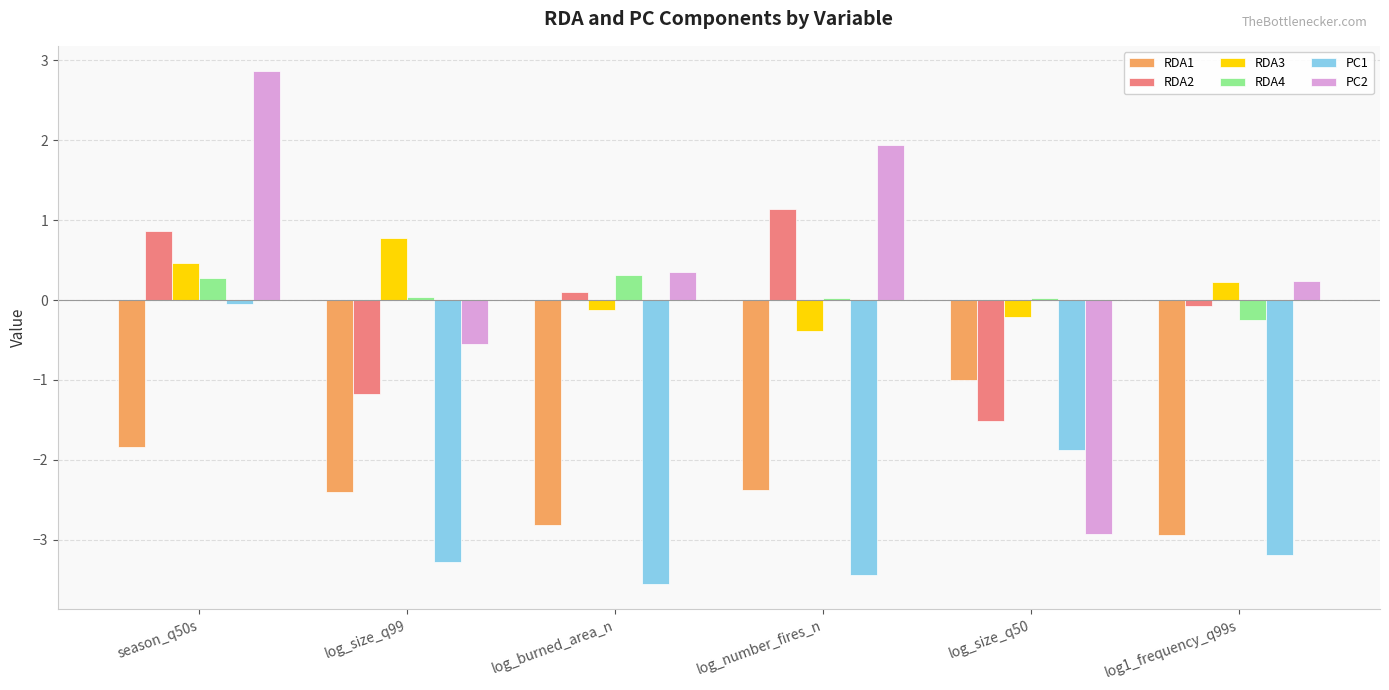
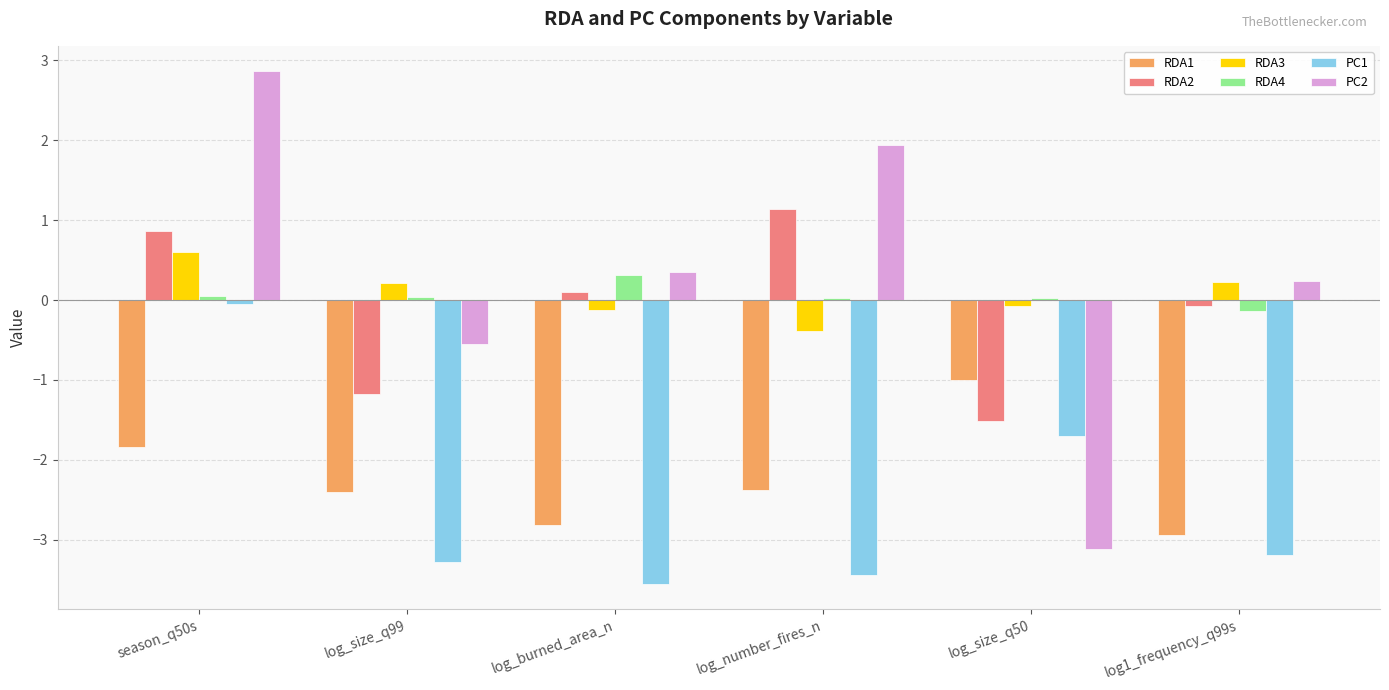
  {
    "RDA3": {
-     "season_q50s": 0.5,
-     "log_size_q99": 0.8,
+     "season_q50s": 0.6,
+     "log_size_q99": 0.2,
      "log_burned_area_n": -0.1,
      "log_number_fires_n": -0.4,
-     "log_size_q50": -0.2,
+     "log_size_q50": -0.1,
      "log1_frequency_q99s": 0.2
    },
    "RDA4": {
-     "season_q50s": 0.3,
+     "season_q50s": 0.0,
      "log_size_q99": 0.0,
      "log_burned_area_n": 0.3,
-     "log1_frequency_q99s": -0.3
+     "log1_frequency_q99s": -0.1
    },
    "PC1": {
      "season_q50s": 0.0,
      "log_size_q99": -3.3,
      "log_burned_area_n": -3.6,
      "log_number_fires_n": -3.4,
-     "log_size_q50": -1.9,
+     "log_size_q50": -1.7,
      "log1_frequency_q99s": -3.2
    },
    "PC2": {
      "season_q50s": 2.9,
      "log_size_q99": -0.6,
      "log_burned_area_n": 0.4,
      "log_number_fires_n": 1.9,
-     "log_size_q50": -2.9,
+     "log_size_q50": -3.1,
      "log1_frequency_q99s": 0.2
    }
  }
